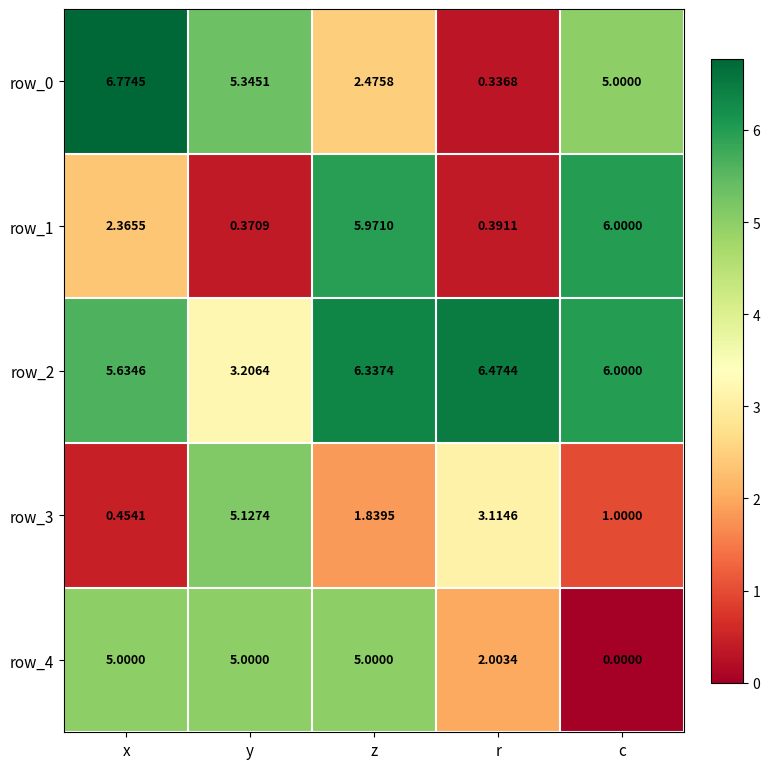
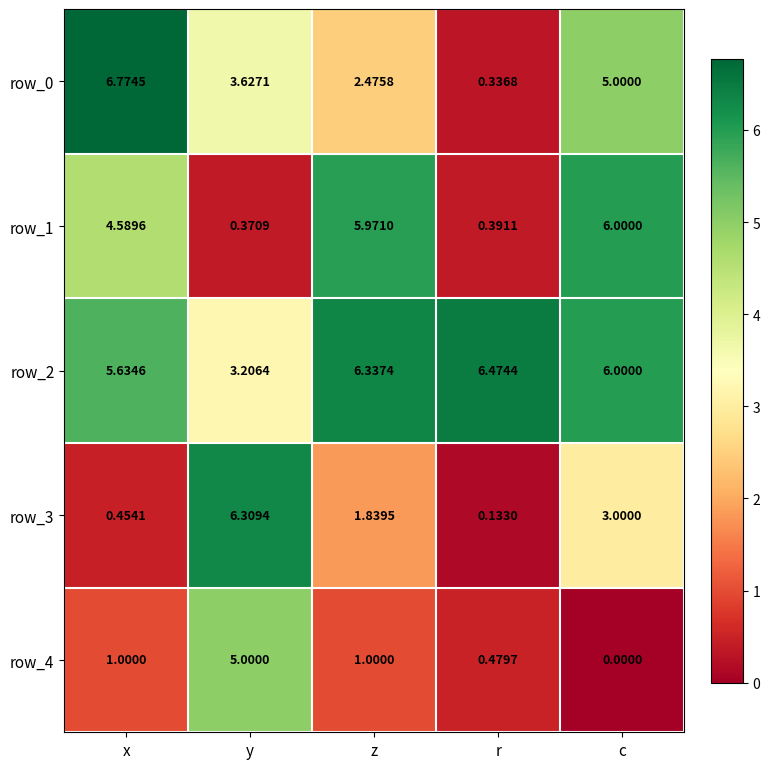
  {
    "row_0": {
      "x": 6.7745,
-     "y": 5.3451,
+     "y": 3.6271,
      "z": 2.4758,
      "r": 0.3368,
      "c": 5.0000
    },
    "row_1": {
-     "x": 2.3655,
+     "x": 4.5896,
      "y": 0.3709,
      "z": 5.9710,
      "r": 0.3911,
      "c": 6.0000
    },
    "row_2": {
      "x": 5.6346,
      "y": 3.2064,
      "z": 6.3374,
      "r": 6.4744,
      "c": 6.0000
    },
    "row_3": {
      "x": 0.4541,
-     "y": 5.1274,
+     "y": 6.3094,
      "z": 1.8395,
-     "r": 3.1146,
-     "c": 1.0000
+     "r": 0.1330,
+     "c": 3.0000
    },
    "row_4": {
-     "x": 5.0000,
+     "x": 1.0000,
      "y": 5.0000,
-     "z": 5.0000,
-     "r": 2.0034,
+     "z": 1.0000,
+     "r": 0.4797,
      "c": 0.0000
    }
  }
